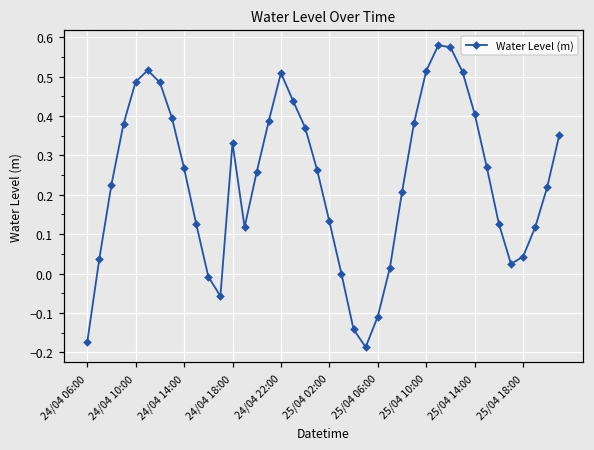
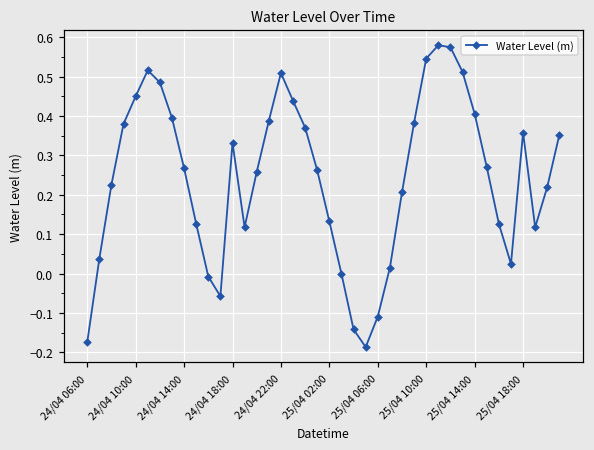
  {
    "24/04 06:00": -0.17,
-   "24/04 10:00": 0.49,
+   "24/04 10:00": 0.45,
    "24/04 14:00": 0.27,
    "24/04 18:00": 0.33,
    "24/04 22:00": 0.51,
    "25/04 02:00": 0.13,
    "25/04 06:00": -0.11,
-   "25/04 10:00": 0.51,
+   "25/04 10:00": 0.55,
    "25/04 14:00": 0.41,
-   "25/04 18:00": 0.04
+   "25/04 18:00": 0.36
  }
